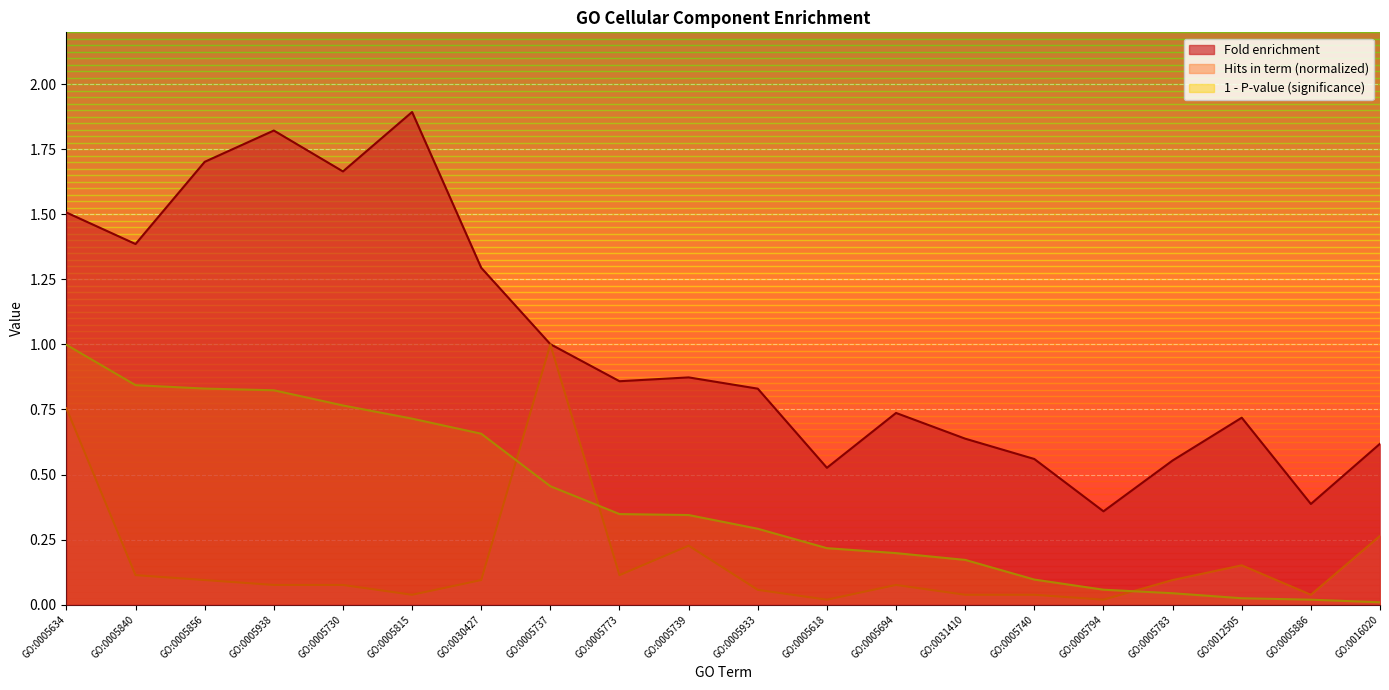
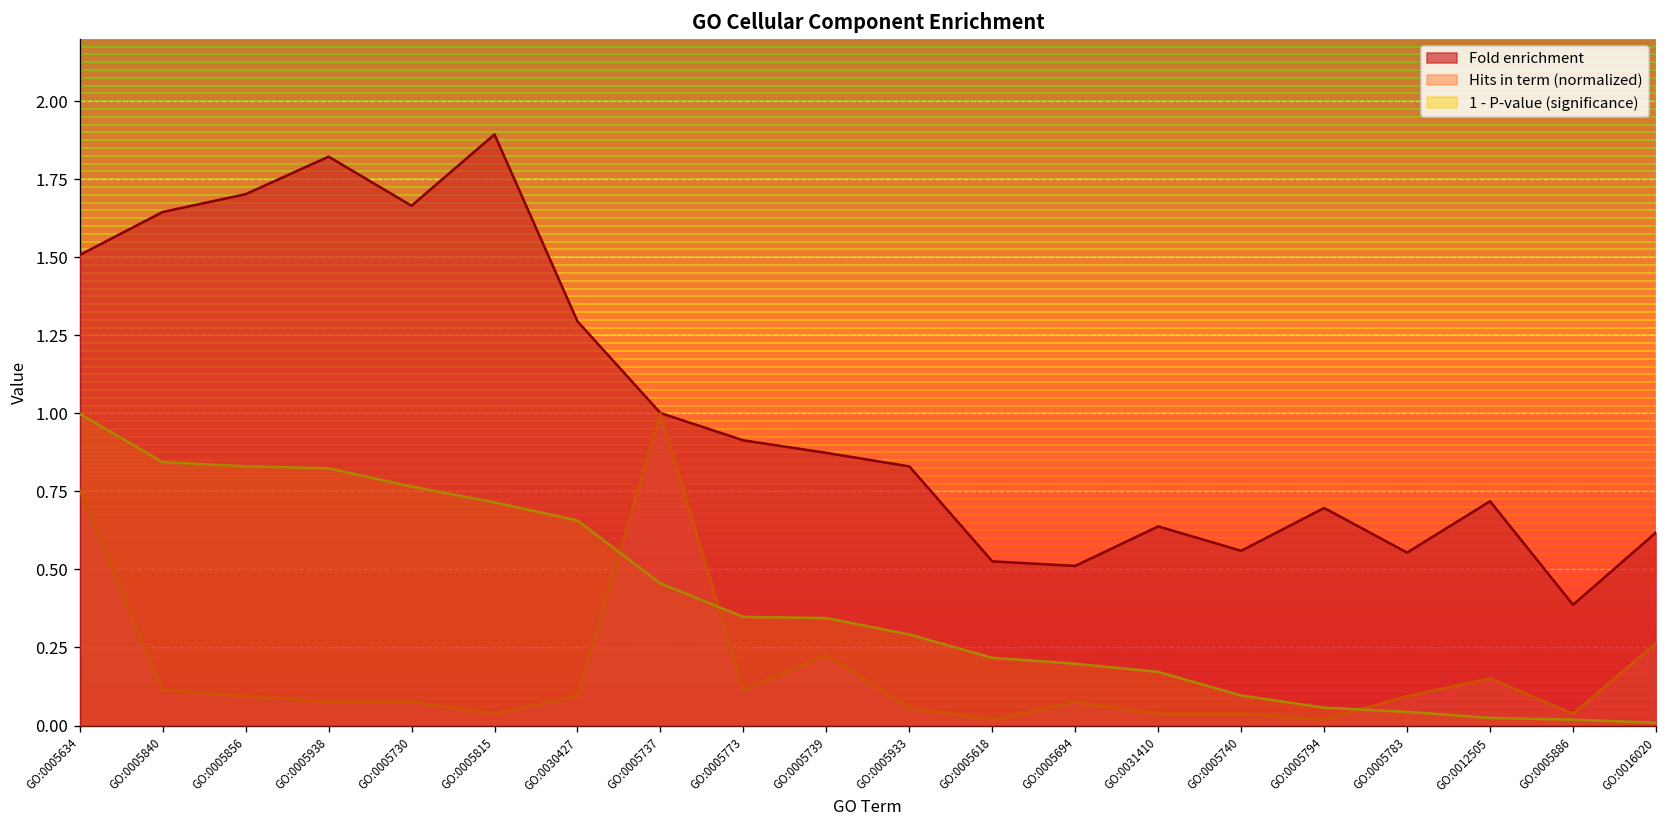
  {
    "Fold enrichment": {
      "GO:0005634": 1.51,
-     "GO:0005840": 1.39,
+     "GO:0005840": 1.65,
      "GO:0005856": 1.70,
      "GO:0005938": 1.82,
      "GO:0005730": 1.67,
      "GO:0005815": 1.89,
      "GO:0030427": 1.29,
-     "GO:0005773": 0.86,
+     "GO:0005773": 0.91,
      "GO:0005739": 0.87,
      "GO:0005933": 0.83,
      "GO:0005618": 0.53,
-     "GO:0005694": 0.74,
+     "GO:0005694": 0.51,
      "GO:0031410": 0.64,
      "GO:0005740": 0.56,
-     "GO:0005794": 0.36,
+     "GO:0005794": 0.70,
      "GO:0005783": 0.55,
      "GO:0012505": 0.72,
      "GO:0005886": 0.39,
      "GO:0016020": 0.62
    }
  }
